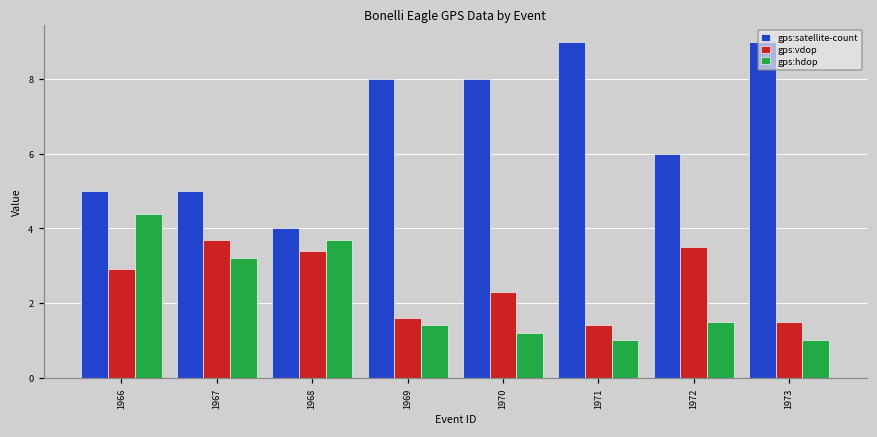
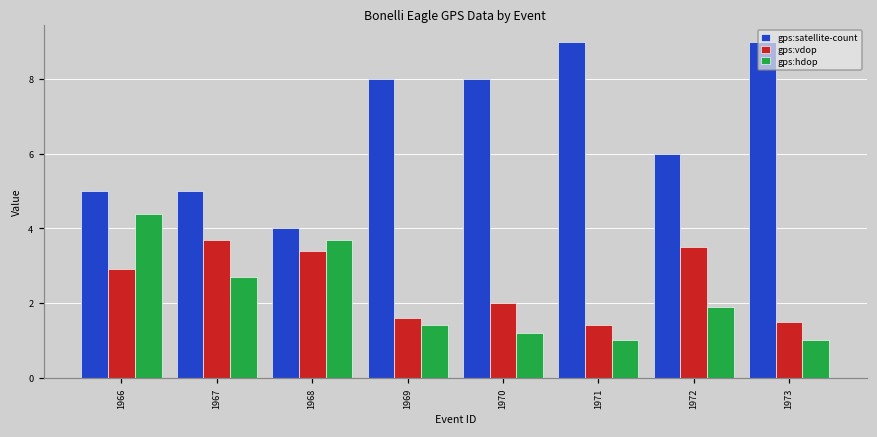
  {
    "gps:satellite-count": {
      "1966": 5.0,
      "1967": 5.0,
      "1968": 4.0,
      "1969": 8.0,
      "1970": 8.0,
      "1971": 9.0,
      "1972": 6.0
    },
    "gps:vdop": {
      "1966": 2.9,
      "1967": 3.7,
      "1968": 3.4,
      "1969": 1.6,
-     "1970": 2.3,
+     "1970": 2.0,
      "1971": 1.4,
      "1972": 3.5,
      "1973": 1.5
    },
    "gps:hdop": {
      "1966": 4.4,
-     "1967": 3.2,
+     "1967": 2.7,
      "1968": 3.7,
      "1969": 1.4,
      "1970": 1.2,
      "1971": 1.0,
-     "1972": 1.5,
+     "1972": 1.9,
      "1973": 1.0
    }
  }
